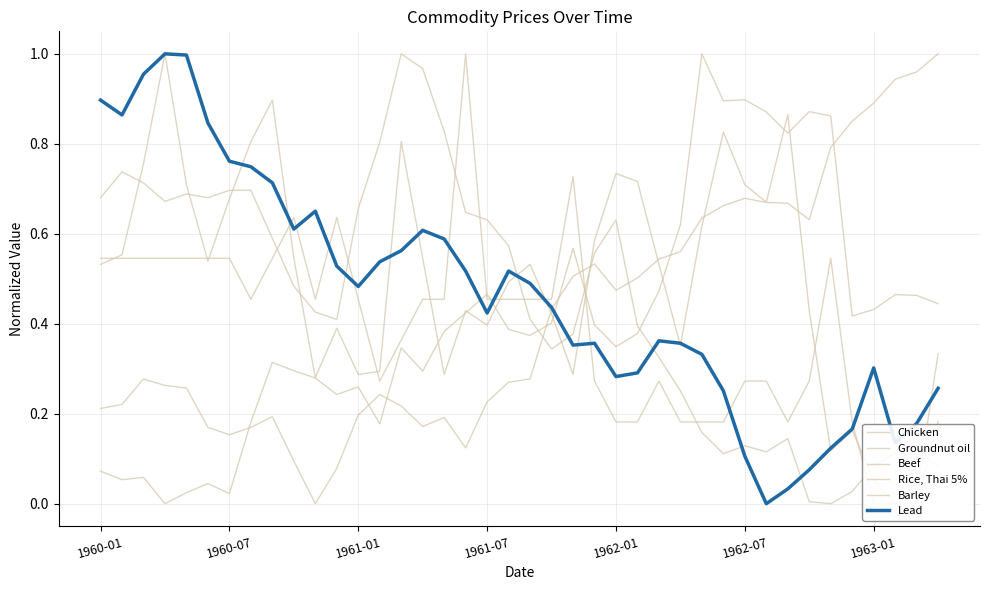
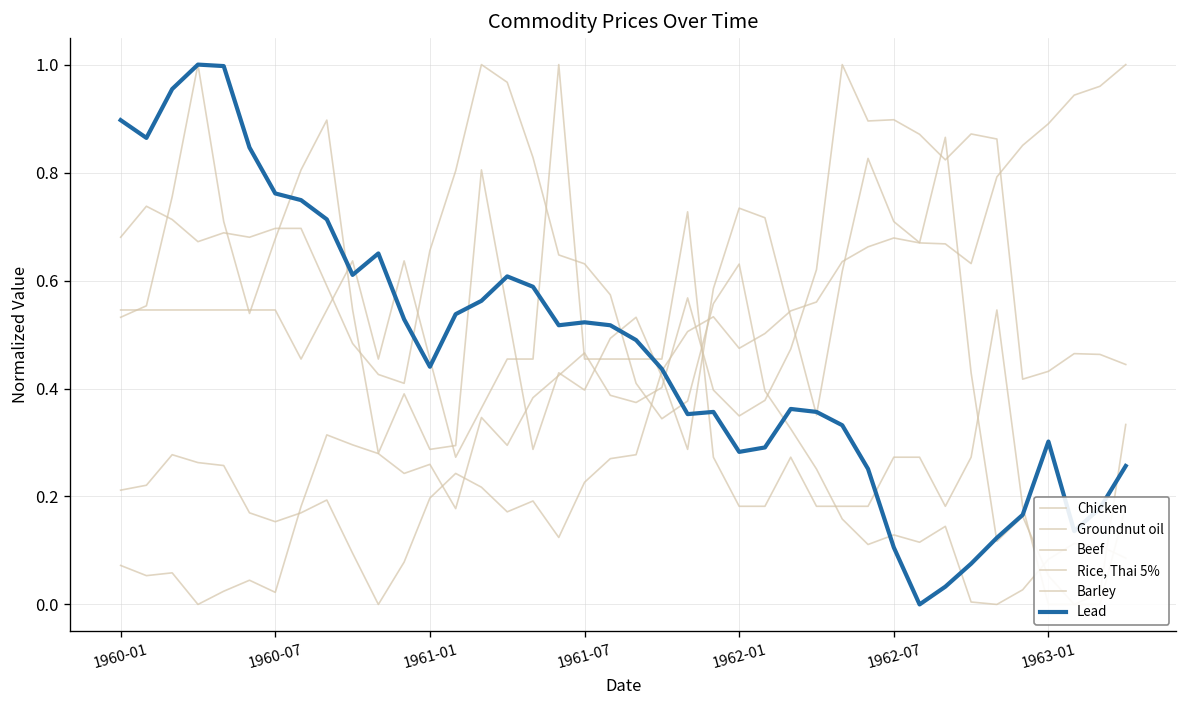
  {
    "Lead": {
      "1960-01": 0.90,
      "1960-07": 0.76,
-     "1961-01": 0.48,
-     "1961-07": 0.42,
+     "1961-01": 0.44,
+     "1961-07": 0.52,
      "1962-01": 0.28,
      "1962-07": 0.11,
      "1963-01": 0.30
    }
  }
